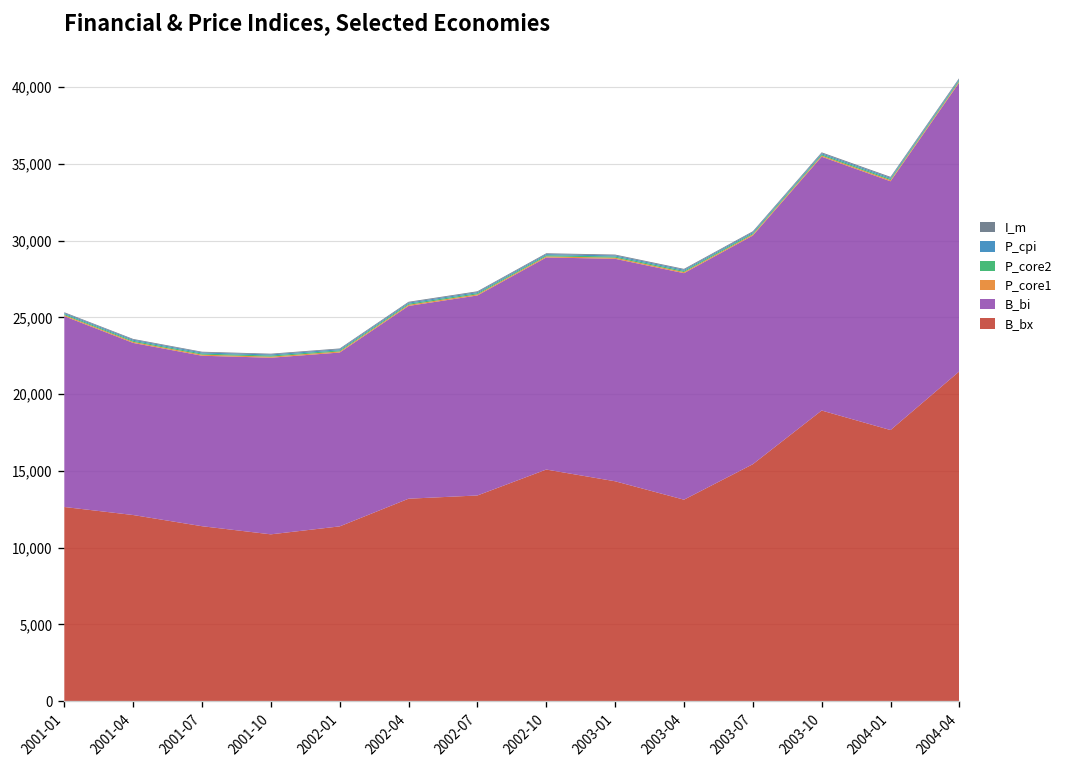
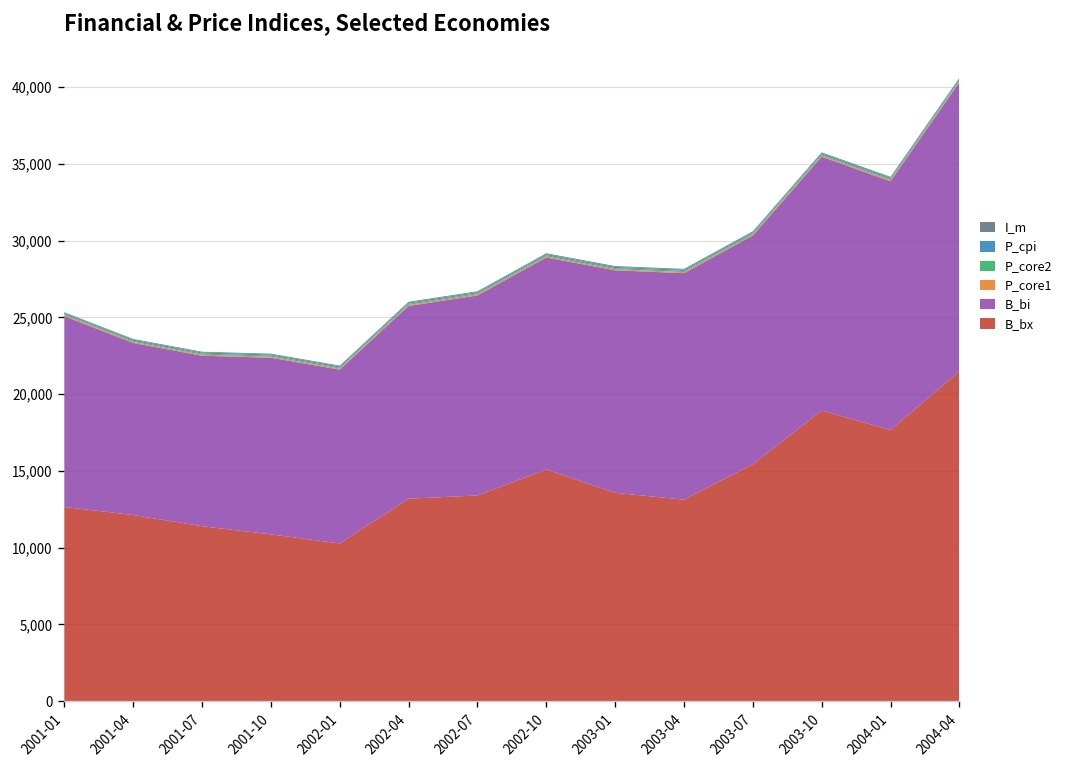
  {
    "B_bx": {
      "2001-01": "12,600",
      "2001-04": "12,100",
      "2001-07": "11,400",
      "2001-10": "10,900",
-     "2002-01": "11,400",
+     "2002-01": "10,300",
      "2002-04": "13,200",
      "2002-07": "13,400",
      "2002-10": "15,100",
-     "2003-01": "14,300",
+     "2003-01": "13,600",
      "2003-04": "13,100",
      "2003-07": "15,400",
      "2003-10": "18,900",
      "2004-01": "17,700",
      "2004-04": "21,500"
    }
  }
